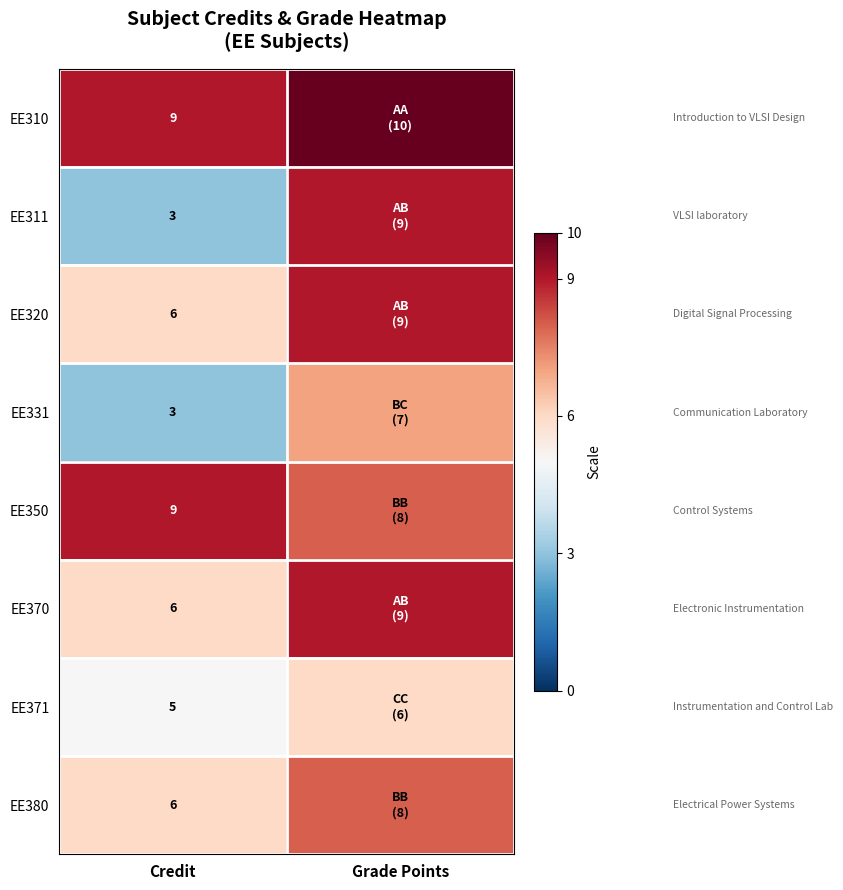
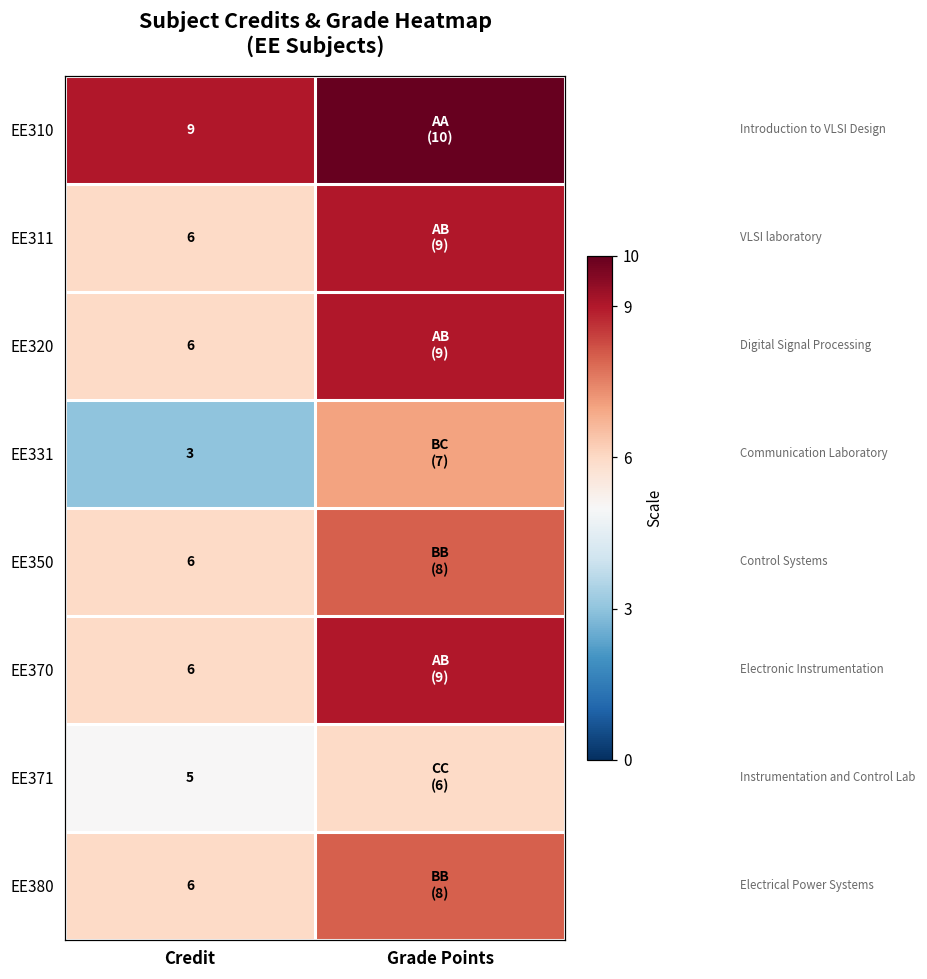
  {
    "EE310": {
      "Credit": "9",
      "Grade Points": "(10)"
    },
    "EE311": {
-     "Credit": "3",
+     "Credit": "6",
      "Grade Points": "(9)"
    },
    "EE320": {
      "Credit": "6",
      "Grade Points": "(9)"
    },
    "EE331": {
      "Credit": "3",
      "Grade Points": "(7)"
    },
    "EE350": {
-     "Credit": "9",
+     "Credit": "6",
      "Grade Points": "(8)"
    },
    "EE370": {
      "Credit": "6",
      "Grade Points": "(9)"
    },
    "EE371": {
      "Credit": "5",
      "Grade Points": "(6)"
    },
    "EE380": {
      "Credit": "6",
      "Grade Points": "(8)"
    }
  }
